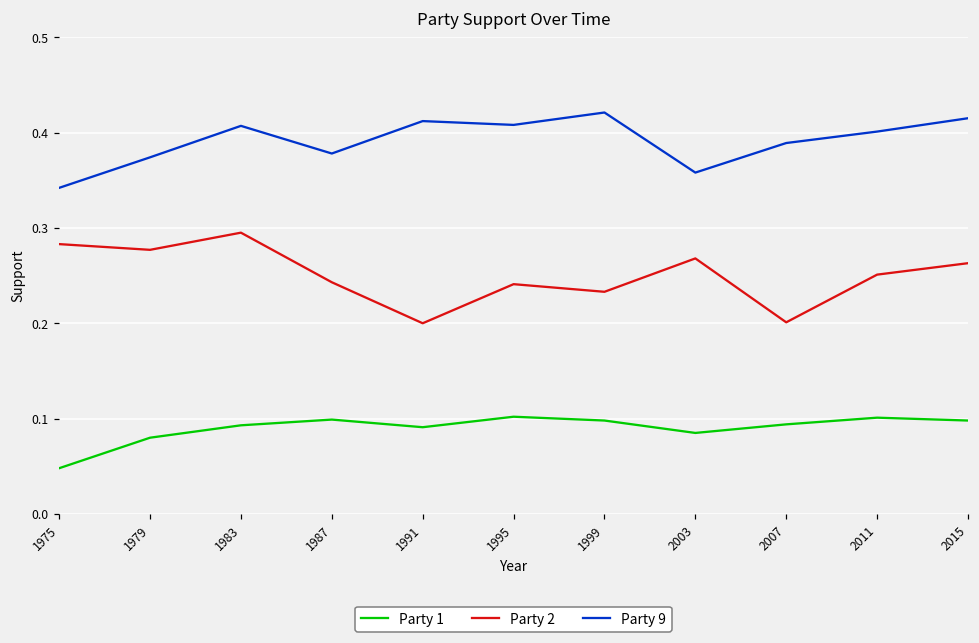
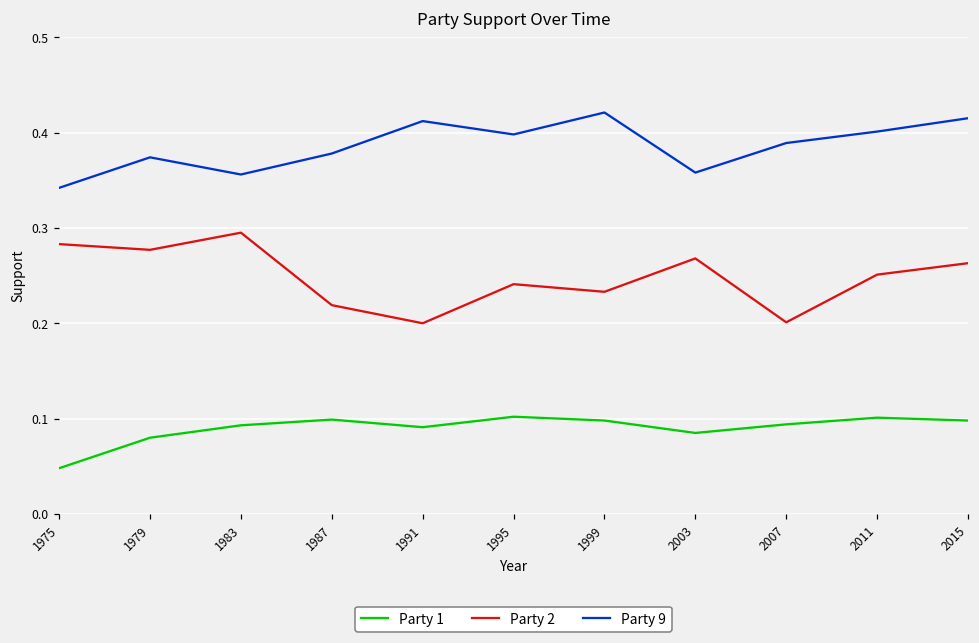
  {
    "Party 1": {
      "1975": 0.05,
      "1979": 0.08,
      "1983": 0.09,
      "1987": 0.10,
      "1991": 0.09,
      "1995": 0.10,
      "1999": 0.10,
      "2003": 0.09,
      "2007": 0.09,
      "2011": 0.10,
      "2015": 0.10
    },
    "Party 2": {
      "1975": 0.28,
      "1979": 0.28,
      "1983": 0.30,
-     "1987": 0.24,
+     "1987": 0.22,
      "1991": 0.20,
      "1995": 0.24,
      "1999": 0.23,
      "2003": 0.27,
      "2007": 0.20,
      "2011": 0.25,
      "2015": 0.26
    },
    "Party 9": {
      "1975": 0.34,
      "1979": 0.37,
-     "1983": 0.41,
+     "1983": 0.36,
      "1987": 0.38,
      "1991": 0.41,
-     "1995": 0.41,
+     "1995": 0.40,
      "1999": 0.42,
      "2003": 0.36,
      "2007": 0.39,
      "2011": 0.40,
      "2015": 0.42
    }
  }
